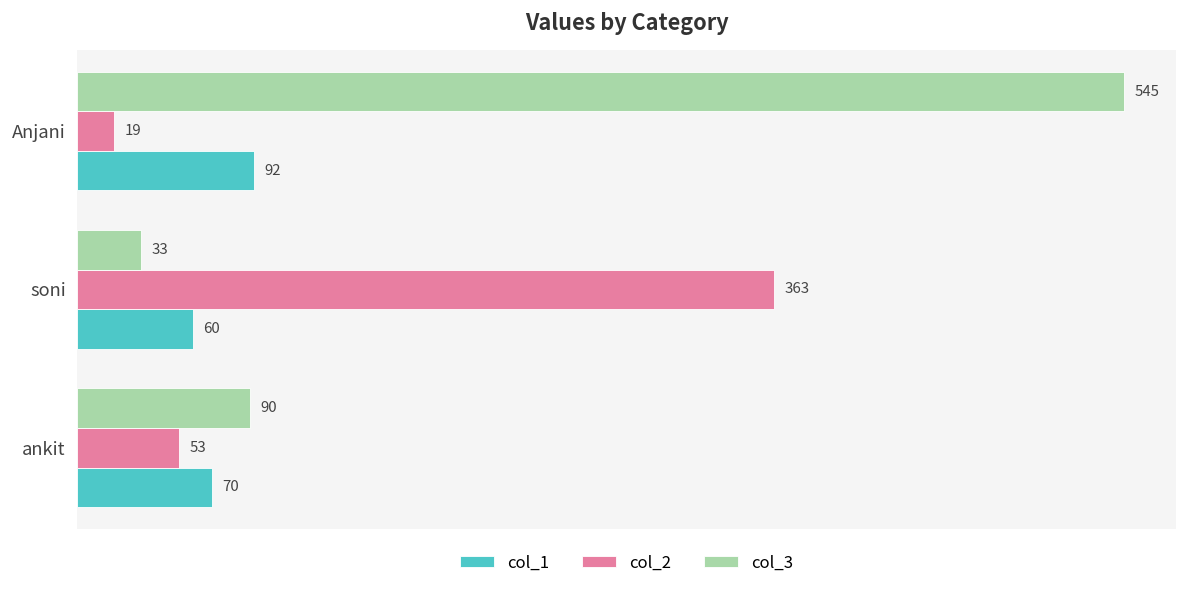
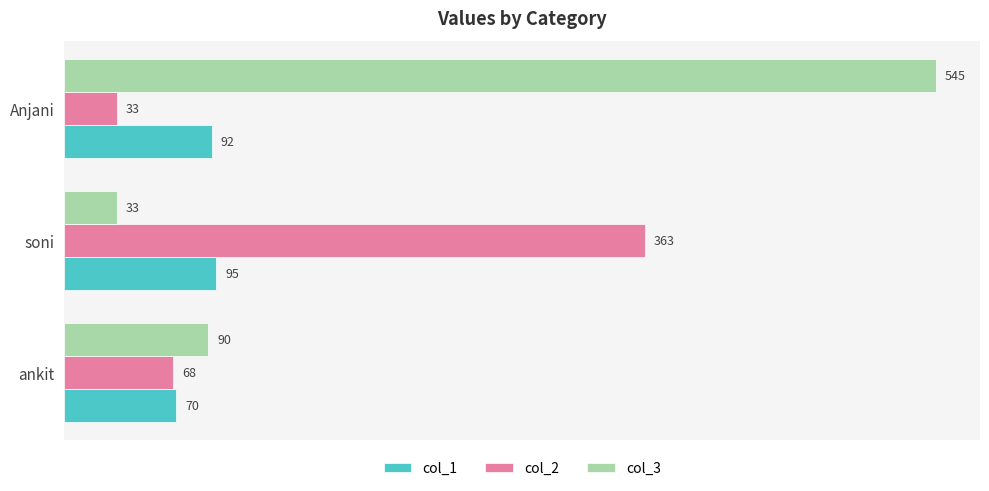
  {
    "col_1": {
      "Anjani": 92,
-     "soni": 60,
+     "soni": 95,
      "ankit": 70
    },
    "col_2": {
-     "Anjani": 19,
+     "Anjani": 33,
      "soni": 363,
-     "ankit": 53
+     "ankit": 68
    },
    "col_3": {
      "Anjani": 545,
      "soni": 33,
      "ankit": 90
    }
  }
